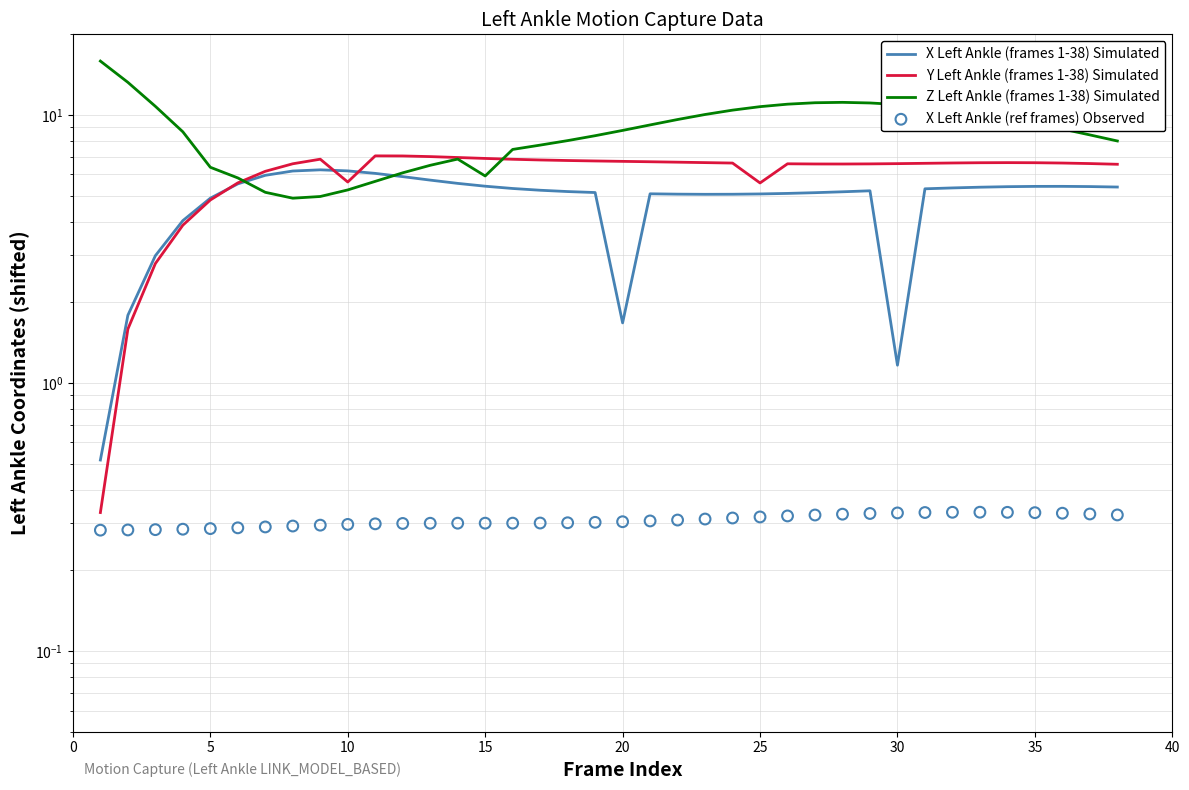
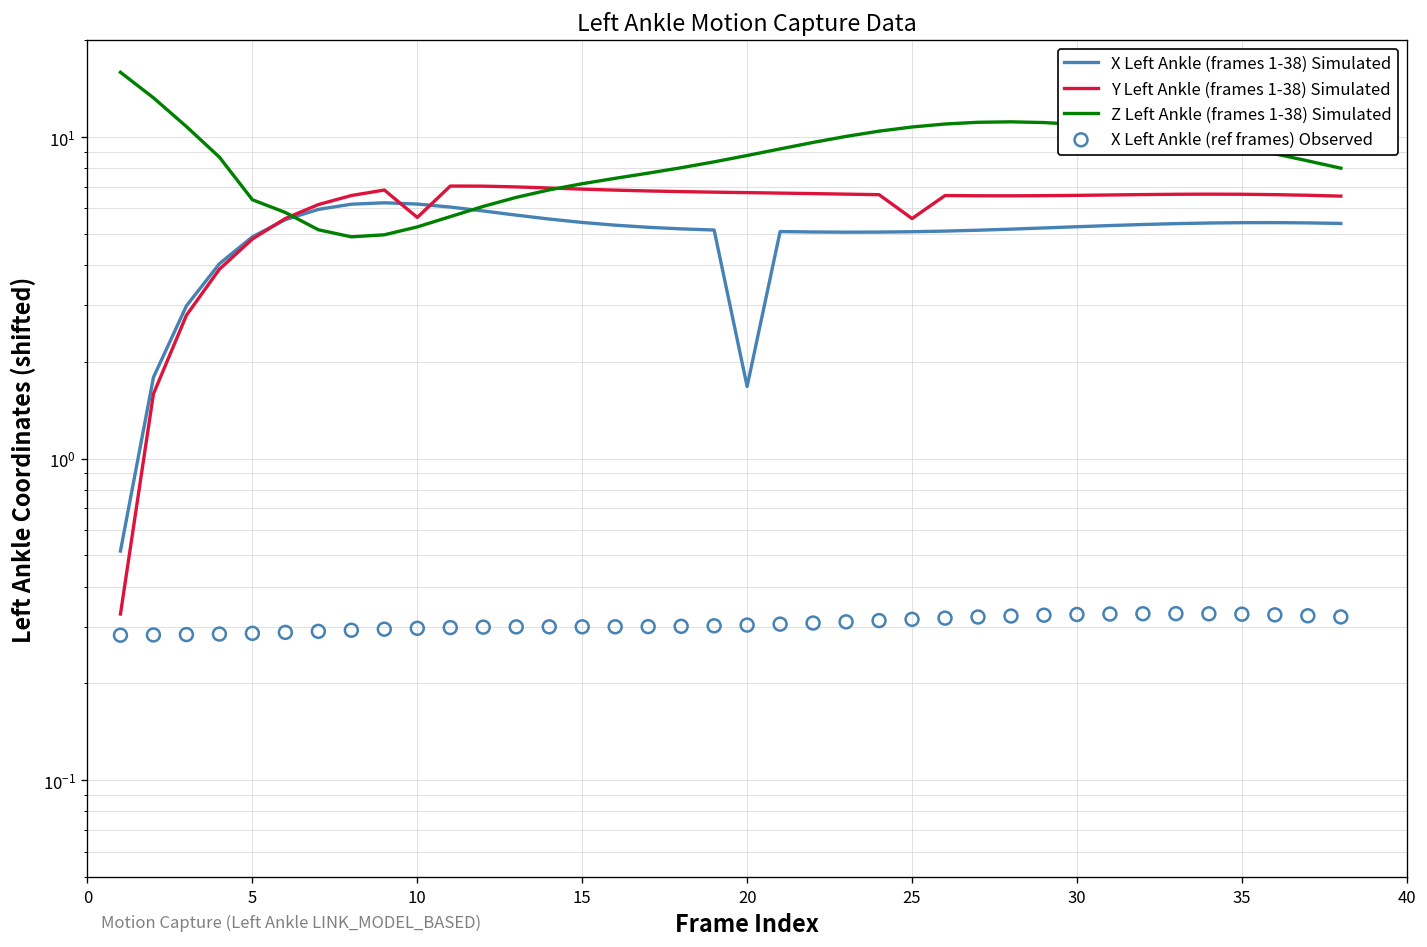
  {
    "X Left Ankle (frames 1-38) Simulated": {
      "10": 6.2,
      "15": 5.4,
      "20": 1.7,
      "25": 5.1,
-     "30": 1.2,
+     "30": 5.3,
      "35": 5.4
    },
    "Y Left Ankle (frames 1-38) Simulated": {
      "10": 5.6,
      "15": 6.9,
      "20": 6.7,
      "25": 5.6,
      "30": 6.6,
      "35": 6.6
    },
    "Z Left Ankle (frames 1-38) Simulated": {
      "5": 6.4,
      "10": 5.3,
-     "15": 5.9,
+     "15": 7.2,
      "20": 8.8,
      "25": 10.7
    }
  }
